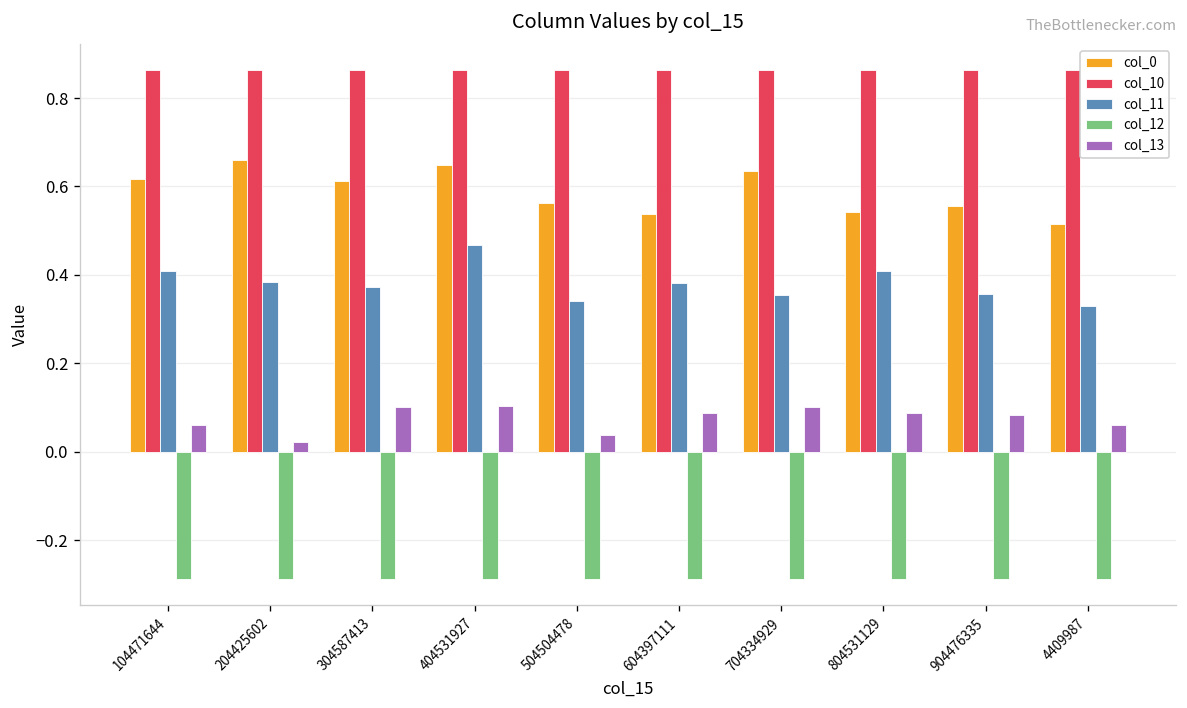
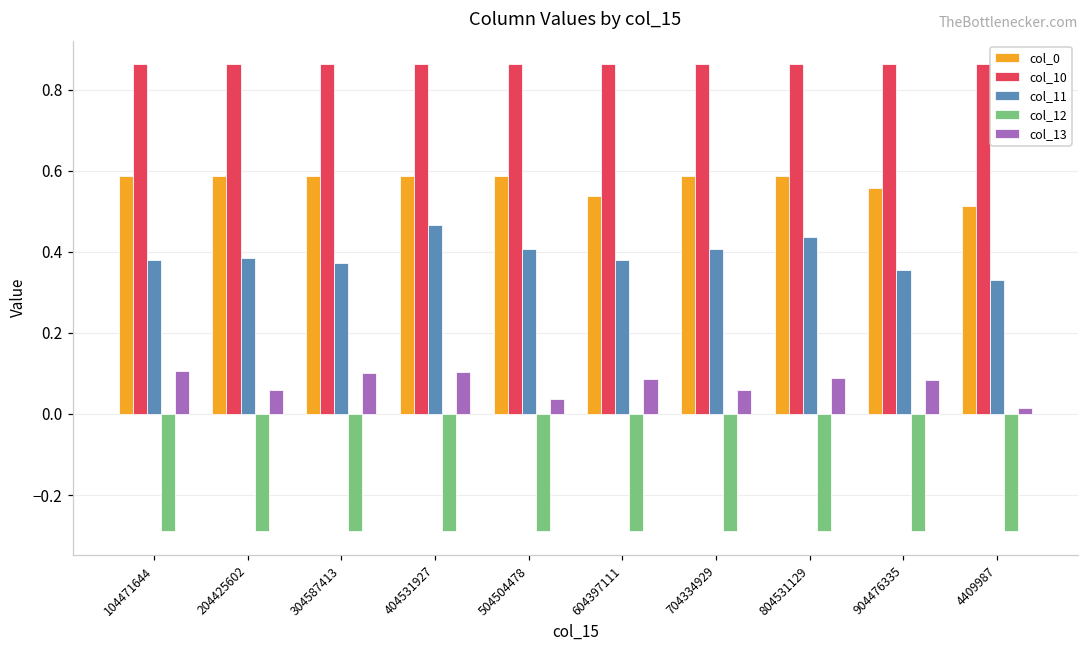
  {
    "col_0": {
-     "104471644": 0.62,
-     "204425602": 0.66,
-     "304587413": 0.61,
-     "404531927": 0.65,
-     "504504478": 0.56,
+     "104471644": 0.59,
+     "204425602": 0.59,
+     "304587413": 0.59,
+     "404531927": 0.59,
+     "504504478": 0.59,
      "604397111": 0.54,
-     "704334929": 0.64,
-     "804531129": 0.54,
+     "704334929": 0.59,
+     "804531129": 0.59,
      "904476335": 0.56,
      "4409987": 0.51
    },
    "col_10": {
      "104471644": 0.86,
      "204425602": 0.86,
      "304587413": 0.86,
      "404531927": 0.86,
      "504504478": 0.86,
      "604397111": 0.86,
      "704334929": 0.86,
      "804531129": 0.86,
      "904476335": 0.86,
      "4409987": 0.86
    },
    "col_11": {
-     "104471644": 0.41,
+     "104471644": 0.38,
      "204425602": 0.38,
      "304587413": 0.37,
      "404531927": 0.47,
-     "504504478": 0.34,
+     "504504478": 0.41,
      "604397111": 0.38,
-     "704334929": 0.35,
-     "804531129": 0.41,
+     "704334929": 0.41,
+     "804531129": 0.44,
      "904476335": 0.36,
      "4409987": 0.33
    },
    "col_12": {
      "104471644": -0.29,
      "204425602": -0.29,
      "304587413": -0.29,
      "404531927": -0.29,
      "504504478": -0.29,
      "604397111": -0.29,
      "704334929": -0.29,
      "804531129": -0.29,
      "904476335": -0.29,
      "4409987": -0.29
    },
    "col_13": {
-     "104471644": 0.06,
-     "204425602": 0.02,
+     "104471644": 0.11,
+     "204425602": 0.06,
      "304587413": 0.10,
      "404531927": 0.10,
      "504504478": 0.04,
      "604397111": 0.09,
-     "704334929": 0.10,
+     "704334929": 0.06,
      "804531129": 0.09,
      "904476335": 0.08,
-     "4409987": 0.06
+     "4409987": 0.01
    }
  }
